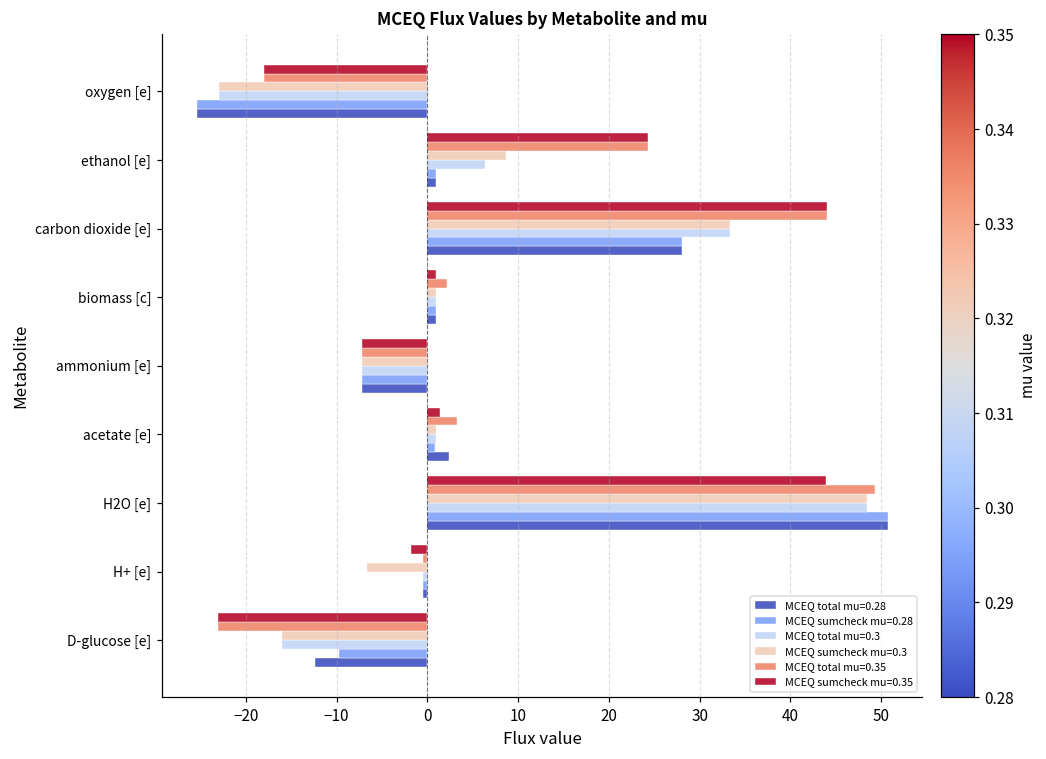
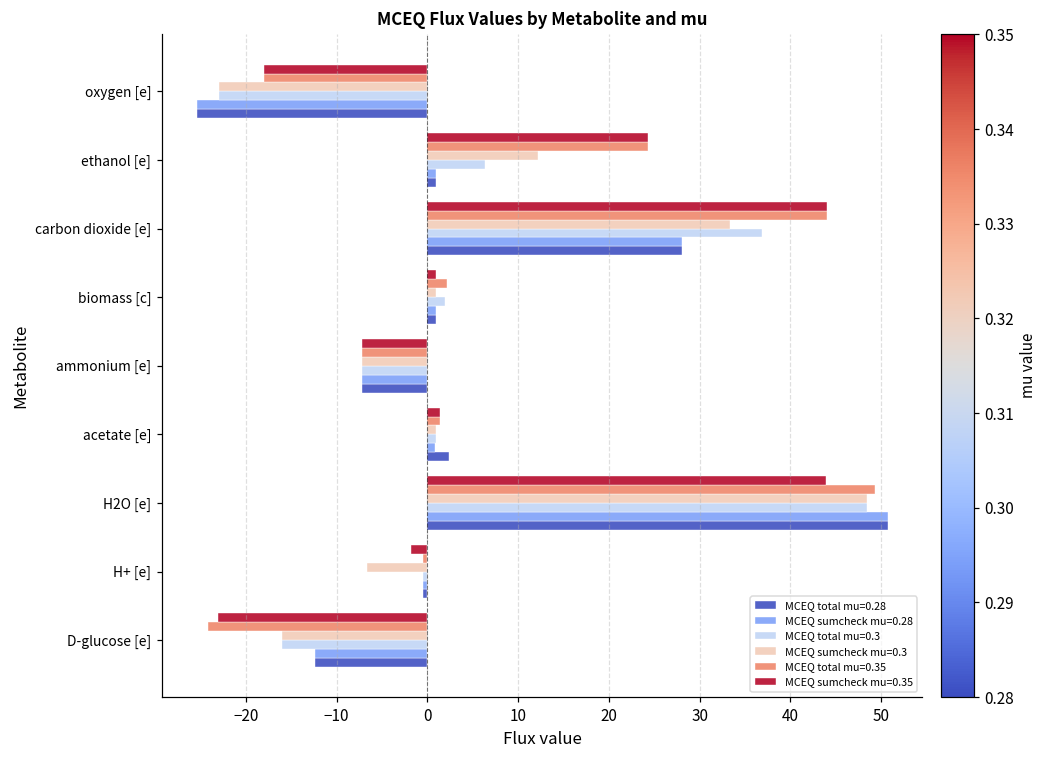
  {
    "MCEQ total mu=0.28": {
      "oxygen [e]": -25,
      "ethanol [e]": 1,
      "carbon dioxide [e]": 28,
      "biomass [c]": 1,
      "ammonium [e]": -7,
      "acetate [e]": 2,
      "H2O [e]": 51,
      "H+ [e]": -1,
      "D-glucose [e]": -12
    },
    "MCEQ sumcheck mu=0.28": {
      "oxygen [e]": -25,
      "ethanol [e]": 1,
      "carbon dioxide [e]": 28,
      "biomass [c]": 1,
      "ammonium [e]": -7,
      "acetate [e]": 1,
      "H2O [e]": 51,
      "H+ [e]": -1,
-     "D-glucose [e]": -10
+     "D-glucose [e]": -12
    },
    "MCEQ total mu=0.3": {
      "oxygen [e]": -23,
      "ethanol [e]": 6,
-     "carbon dioxide [e]": 33,
-     "biomass [c]": 1,
+     "carbon dioxide [e]": 37,
+     "biomass [c]": 2,
      "ammonium [e]": -7,
      "acetate [e]": 1,
      "H2O [e]": 48,
      "H+ [e]": -1,
      "D-glucose [e]": -16
    },
    "MCEQ sumcheck mu=0.3": {
      "oxygen [e]": -23,
-     "ethanol [e]": 9,
+     "ethanol [e]": 12,
      "carbon dioxide [e]": 33,
      "biomass [c]": 1,
      "ammonium [e]": -7,
      "acetate [e]": 1,
      "H2O [e]": 48,
      "H+ [e]": -7,
      "D-glucose [e]": -16
    },
    "MCEQ total mu=0.35": {
      "oxygen [e]": -18,
      "ethanol [e]": 24,
      "carbon dioxide [e]": 44,
      "biomass [c]": 2,
      "ammonium [e]": -7,
-     "acetate [e]": 3,
+     "acetate [e]": 1,
      "H2O [e]": 49,
      "H+ [e]": -1,
-     "D-glucose [e]": -23
+     "D-glucose [e]": -24
    },
    "MCEQ sumcheck mu=0.35": {
      "oxygen [e]": -18,
      "ethanol [e]": 24,
      "carbon dioxide [e]": 44,
      "biomass [c]": 1,
      "ammonium [e]": -7,
      "acetate [e]": 1,
      "H2O [e]": 44,
      "H+ [e]": -2,
      "D-glucose [e]": -23
    }
  }
